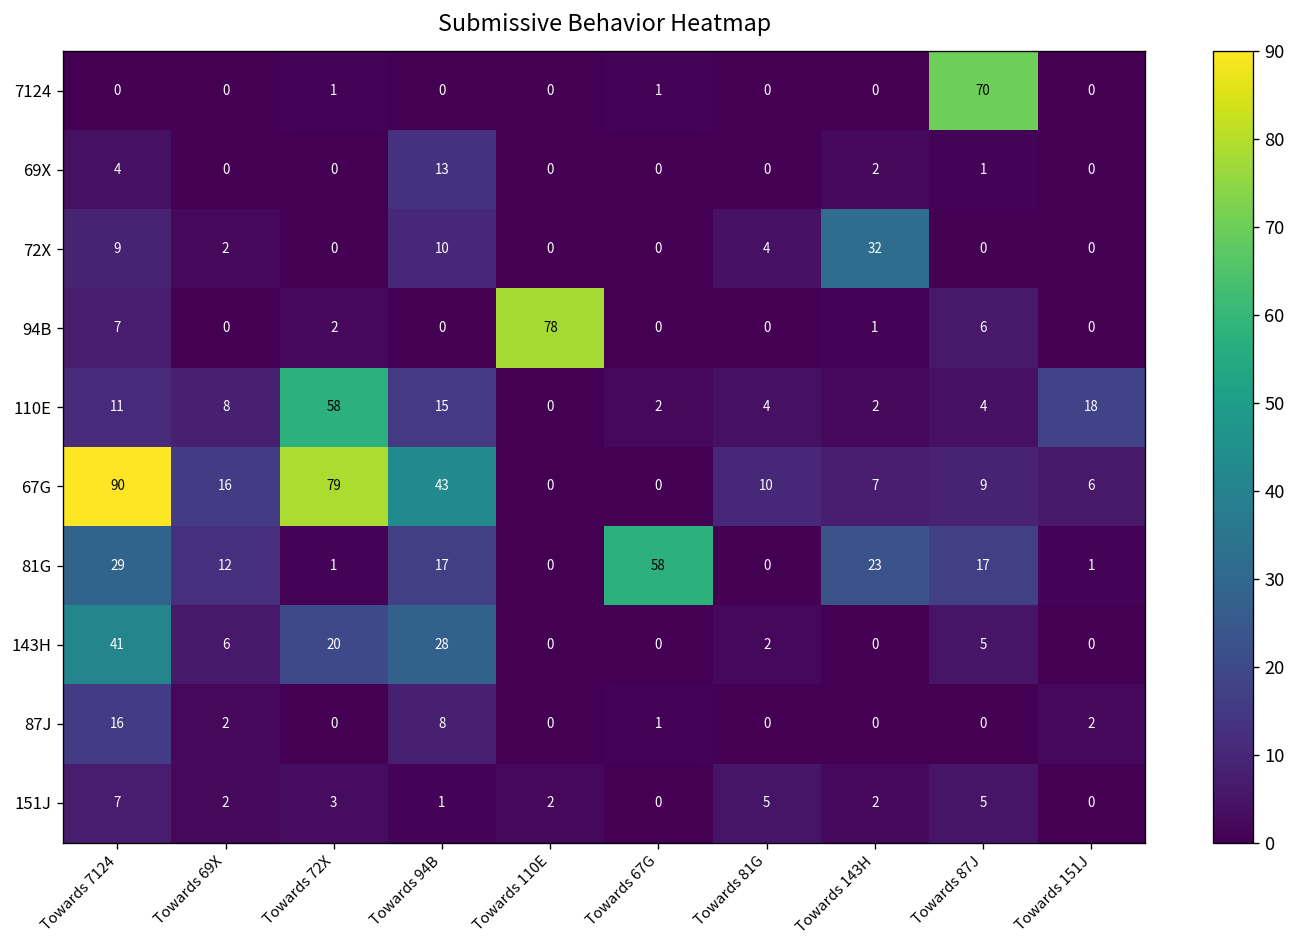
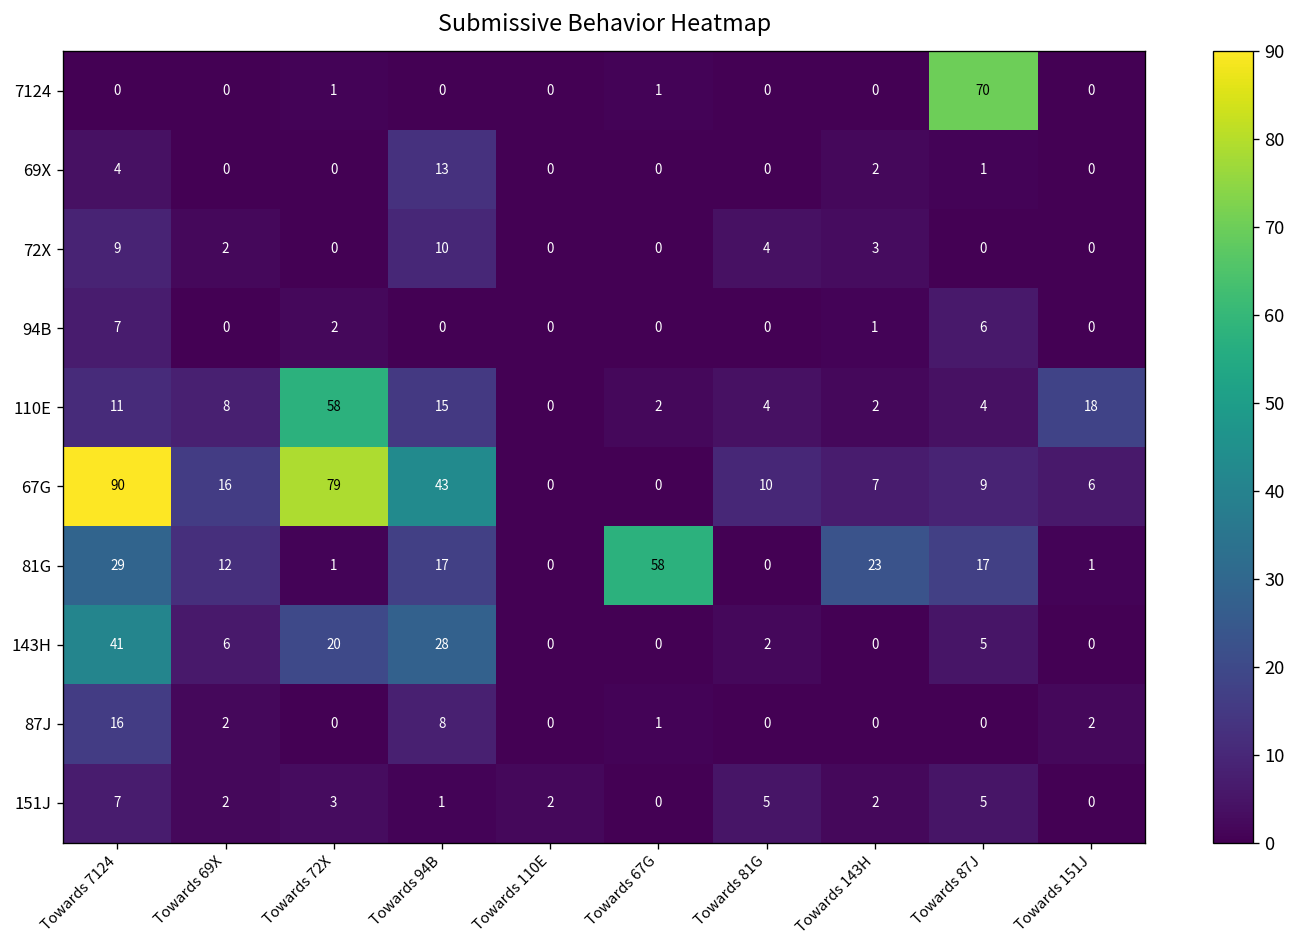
  {
    "7124": {
      "Towards 7124": 0,
      "Towards 69X": 0,
      "Towards 72X": 1,
      "Towards 94B": 0,
      "Towards 110E": 0,
      "Towards 67G": 1,
      "Towards 81G": 0,
      "Towards 143H": 0,
      "Towards 87J": 70,
      "Towards 151J": 0
    },
    "69X": {
      "Towards 7124": 4,
      "Towards 69X": 0,
      "Towards 72X": 0,
      "Towards 94B": 13,
      "Towards 110E": 0,
      "Towards 67G": 0,
      "Towards 81G": 0,
      "Towards 143H": 2,
      "Towards 87J": 1,
      "Towards 151J": 0
    },
    "72X": {
      "Towards 7124": 9,
      "Towards 69X": 2,
      "Towards 72X": 0,
      "Towards 94B": 10,
      "Towards 110E": 0,
      "Towards 67G": 0,
      "Towards 81G": 4,
-     "Towards 143H": 32,
+     "Towards 143H": 3,
      "Towards 87J": 0,
      "Towards 151J": 0
    },
    "94B": {
      "Towards 7124": 7,
      "Towards 69X": 0,
      "Towards 72X": 2,
      "Towards 94B": 0,
-     "Towards 110E": 78,
+     "Towards 110E": 0,
      "Towards 67G": 0,
      "Towards 81G": 0,
      "Towards 143H": 1,
      "Towards 87J": 6,
      "Towards 151J": 0
    },
    "110E": {
      "Towards 7124": 11,
      "Towards 69X": 8,
      "Towards 72X": 58,
      "Towards 94B": 15,
      "Towards 110E": 0,
      "Towards 67G": 2,
      "Towards 81G": 4,
      "Towards 143H": 2,
      "Towards 87J": 4,
      "Towards 151J": 18
    },
    "67G": {
      "Towards 7124": 90,
      "Towards 69X": 16,
      "Towards 72X": 79,
      "Towards 94B": 43,
      "Towards 110E": 0,
      "Towards 67G": 0,
      "Towards 81G": 10,
      "Towards 143H": 7,
      "Towards 87J": 9,
      "Towards 151J": 6
    },
    "81G": {
      "Towards 7124": 29,
      "Towards 69X": 12,
      "Towards 72X": 1,
      "Towards 94B": 17,
      "Towards 110E": 0,
      "Towards 67G": 58,
      "Towards 81G": 0,
      "Towards 143H": 23,
      "Towards 87J": 17,
      "Towards 151J": 1
    },
    "143H": {
      "Towards 7124": 41,
      "Towards 69X": 6,
      "Towards 72X": 20,
      "Towards 94B": 28,
      "Towards 110E": 0,
      "Towards 67G": 0,
      "Towards 81G": 2,
      "Towards 143H": 0,
      "Towards 87J": 5,
      "Towards 151J": 0
    },
    "87J": {
      "Towards 7124": 16,
      "Towards 69X": 2,
      "Towards 72X": 0,
      "Towards 94B": 8,
      "Towards 110E": 0,
      "Towards 67G": 1,
      "Towards 81G": 0,
      "Towards 143H": 0,
      "Towards 87J": 0,
      "Towards 151J": 2
    },
    "151J": {
      "Towards 7124": 7,
      "Towards 69X": 2,
      "Towards 72X": 3,
      "Towards 94B": 1,
      "Towards 110E": 2,
      "Towards 67G": 0,
      "Towards 81G": 5,
      "Towards 143H": 2,
      "Towards 87J": 5,
      "Towards 151J": 0
    }
  }
